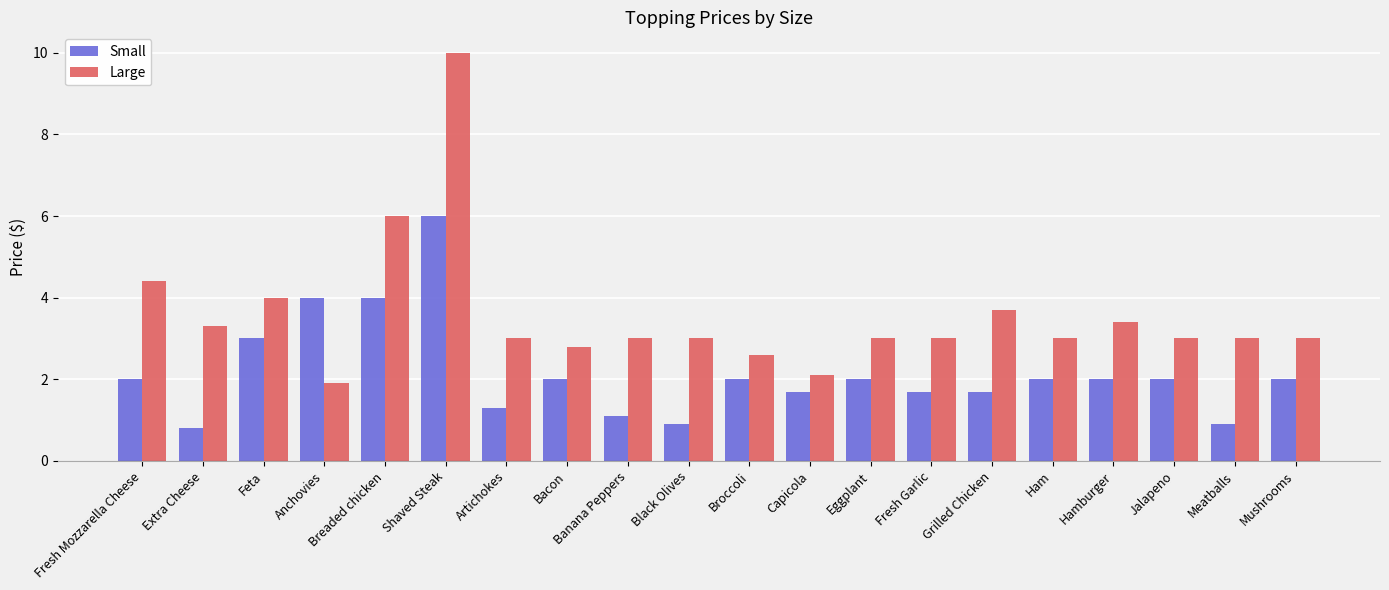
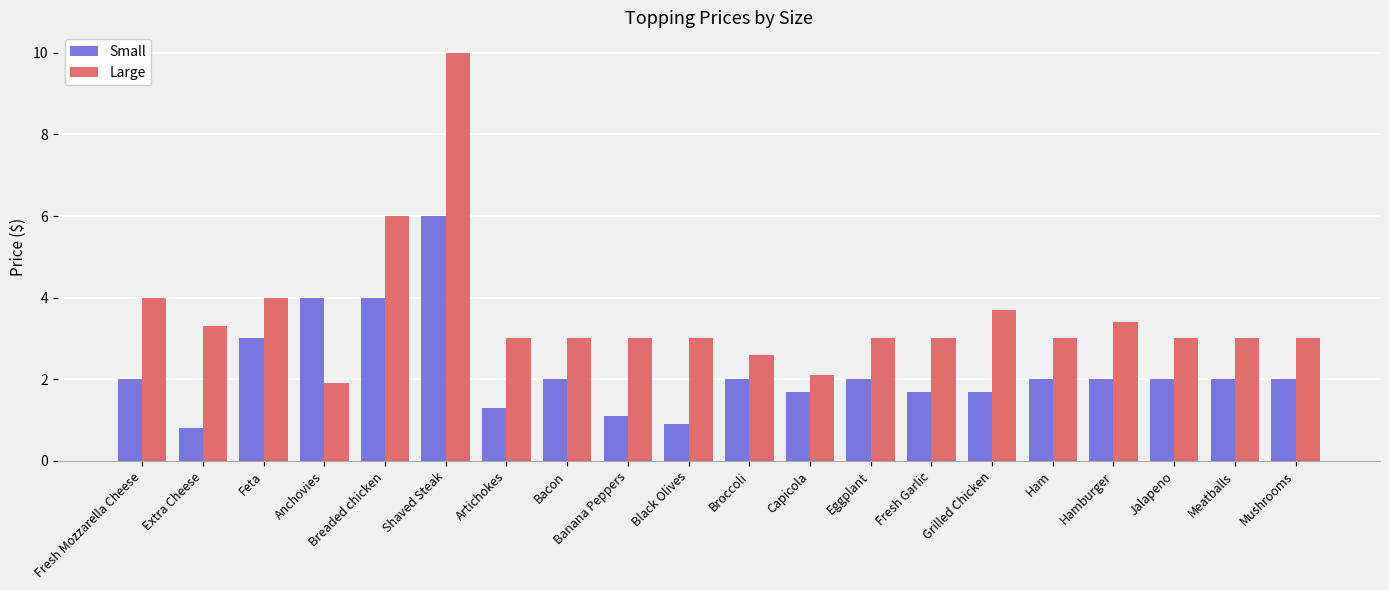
  {
    "Small": {
      "Fresh Mozzarella Cheese": 2.0,
      "Extra Cheese": 0.8,
      "Feta": 3.0,
      "Anchovies": 4.0,
      "Breaded chicken": 4.0,
      "Shaved Steak": 6.0,
      "Artichokes": 1.3,
      "Bacon": 2.0,
      "Banana Peppers": 1.1,
      "Black Olives": 0.9,
      "Broccoli": 2.0,
      "Capicola": 1.7,
      "Eggplant": 2.0,
      "Fresh Garlic": 1.7,
      "Grilled Chicken": 1.7,
      "Ham": 2.0,
      "Hamburger": 2.0,
      "Jalapeno": 2.0,
-     "Meatballs": 0.9,
+     "Meatballs": 2.0,
      "Mushrooms": 2.0
    },
    "Large": {
-     "Fresh Mozzarella Cheese": 4.4,
+     "Fresh Mozzarella Cheese": 4.0,
      "Extra Cheese": 3.3,
      "Feta": 4.0,
      "Anchovies": 1.9,
      "Breaded chicken": 6.0,
      "Shaved Steak": 10.0,
      "Artichokes": 3.0,
-     "Bacon": 2.8,
+     "Bacon": 3.0,
      "Banana Peppers": 3.0,
      "Black Olives": 3.0,
      "Broccoli": 2.6,
      "Capicola": 2.1,
      "Eggplant": 3.0,
      "Fresh Garlic": 3.0,
      "Grilled Chicken": 3.7,
      "Ham": 3.0,
      "Hamburger": 3.4,
      "Jalapeno": 3.0,
      "Meatballs": 3.0,
      "Mushrooms": 3.0
    }
  }
